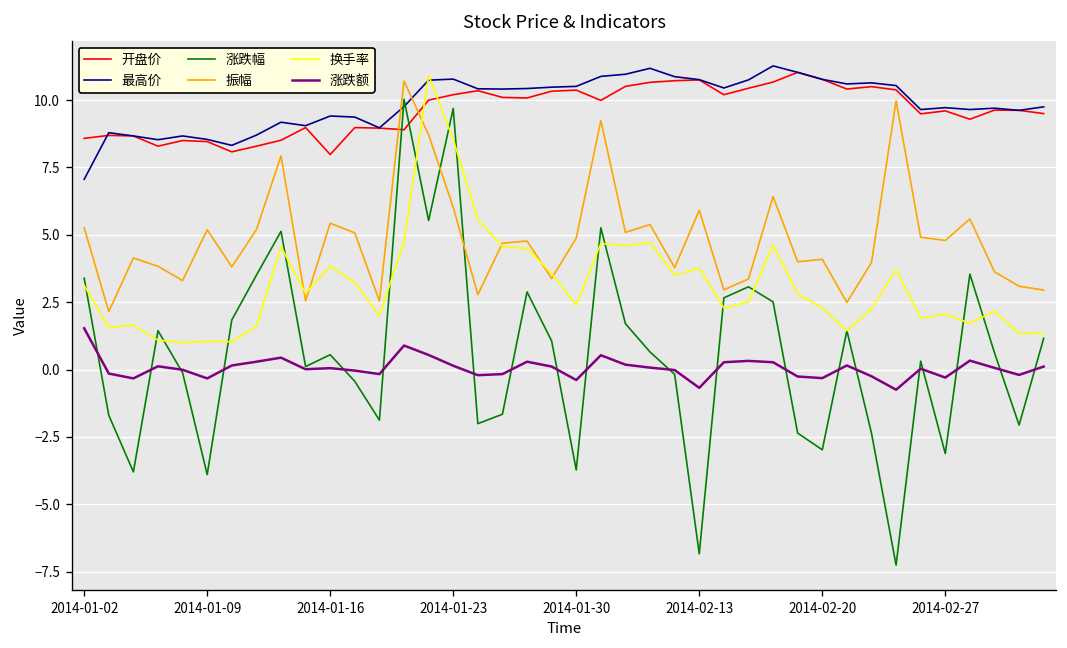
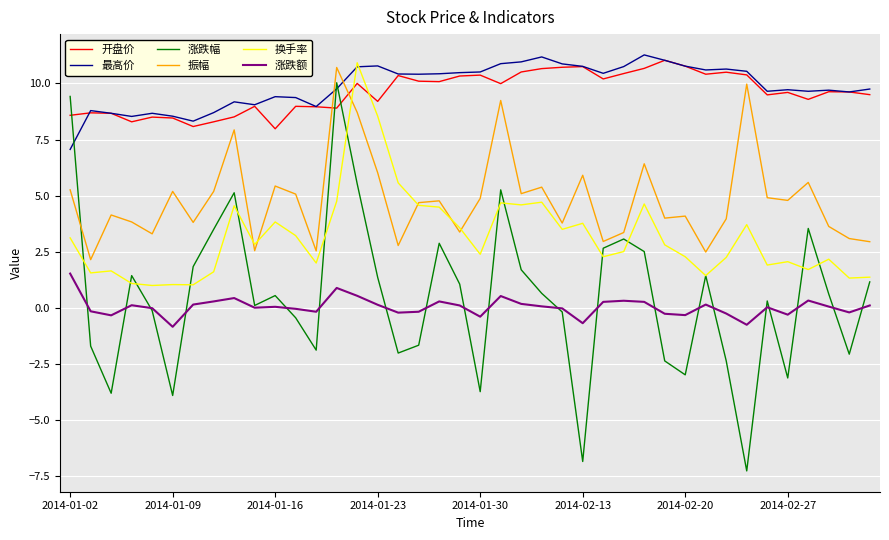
  {
    "开盘价": {
      "2014-01-02": 8.6,
      "2014-01-16": 8.0,
-     "2014-01-23": 10.2,
+     "2014-01-23": 9.2,
      "2014-01-30": 10.4,
      "2014-02-27": 9.6
    },
    "最高价": {
      "2014-01-02": 7.1,
      "2014-01-16": 9.4,
      "2014-01-23": 10.8,
      "2014-01-30": 10.5,
      "2014-02-27": 9.7
    },
    "涨跌幅": {
-     "2014-01-02": 3.4,
+     "2014-01-02": 9.4,
      "2014-01-09": -3.9,
      "2014-01-16": 0.6,
-     "2014-01-23": 9.7,
+     "2014-01-23": 1.4,
      "2014-01-30": -3.7,
      "2014-02-13": -6.8,
      "2014-02-20": -3.0,
      "2014-02-27": -3.1
    },
    "振幅": {
      "2014-01-02": 5.3,
      "2014-01-09": 5.2,
      "2014-01-16": 5.4,
      "2014-01-23": 6.0,
      "2014-01-30": 4.9,
      "2014-02-13": 5.9,
      "2014-02-20": 4.1,
      "2014-02-27": 4.8
    },
    "换手率": {
      "2014-01-02": 3.1,
      "2014-01-09": 1.0,
      "2014-01-16": 3.8,
      "2014-01-23": 8.5,
      "2014-01-30": 2.4,
      "2014-02-13": 3.8,
      "2014-02-20": 2.3,
      "2014-02-27": 2.1
    },
    "涨跌额": {
      "2014-01-02": 1.5,
-     "2014-01-09": -0.3,
+     "2014-01-09": -0.8,
      "2014-01-16": 0.1,
      "2014-01-23": 0.1,
      "2014-01-30": -0.4,
      "2014-02-13": -0.7,
      "2014-02-20": -0.3,
      "2014-02-27": -0.3
    }
  }
